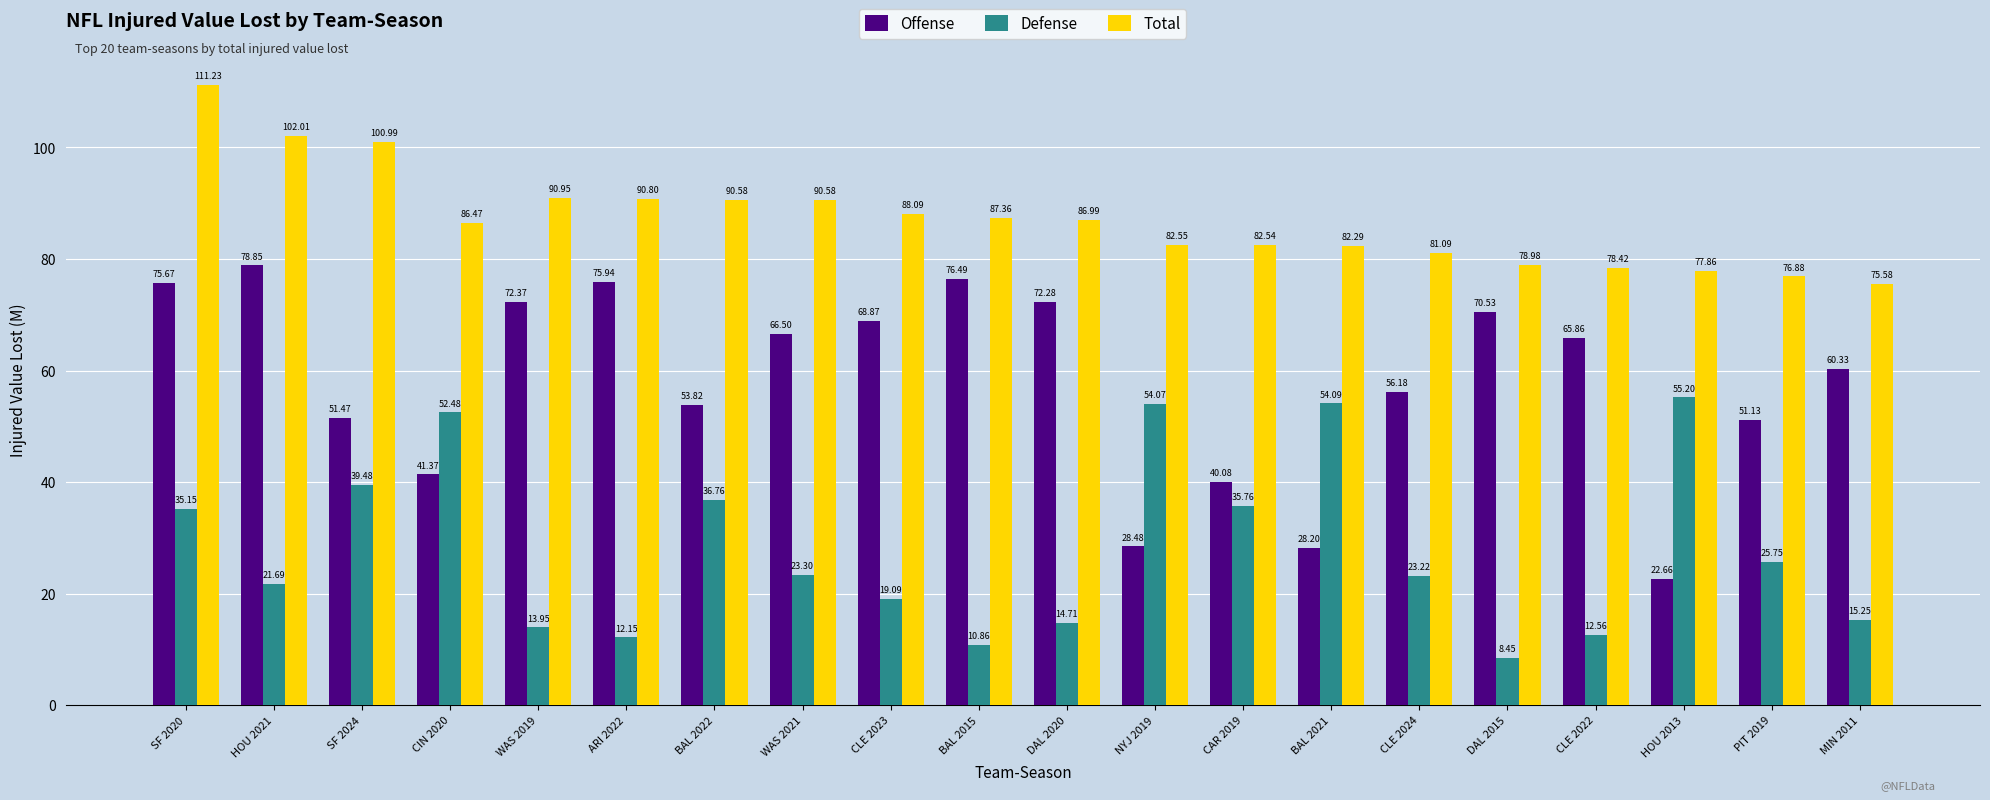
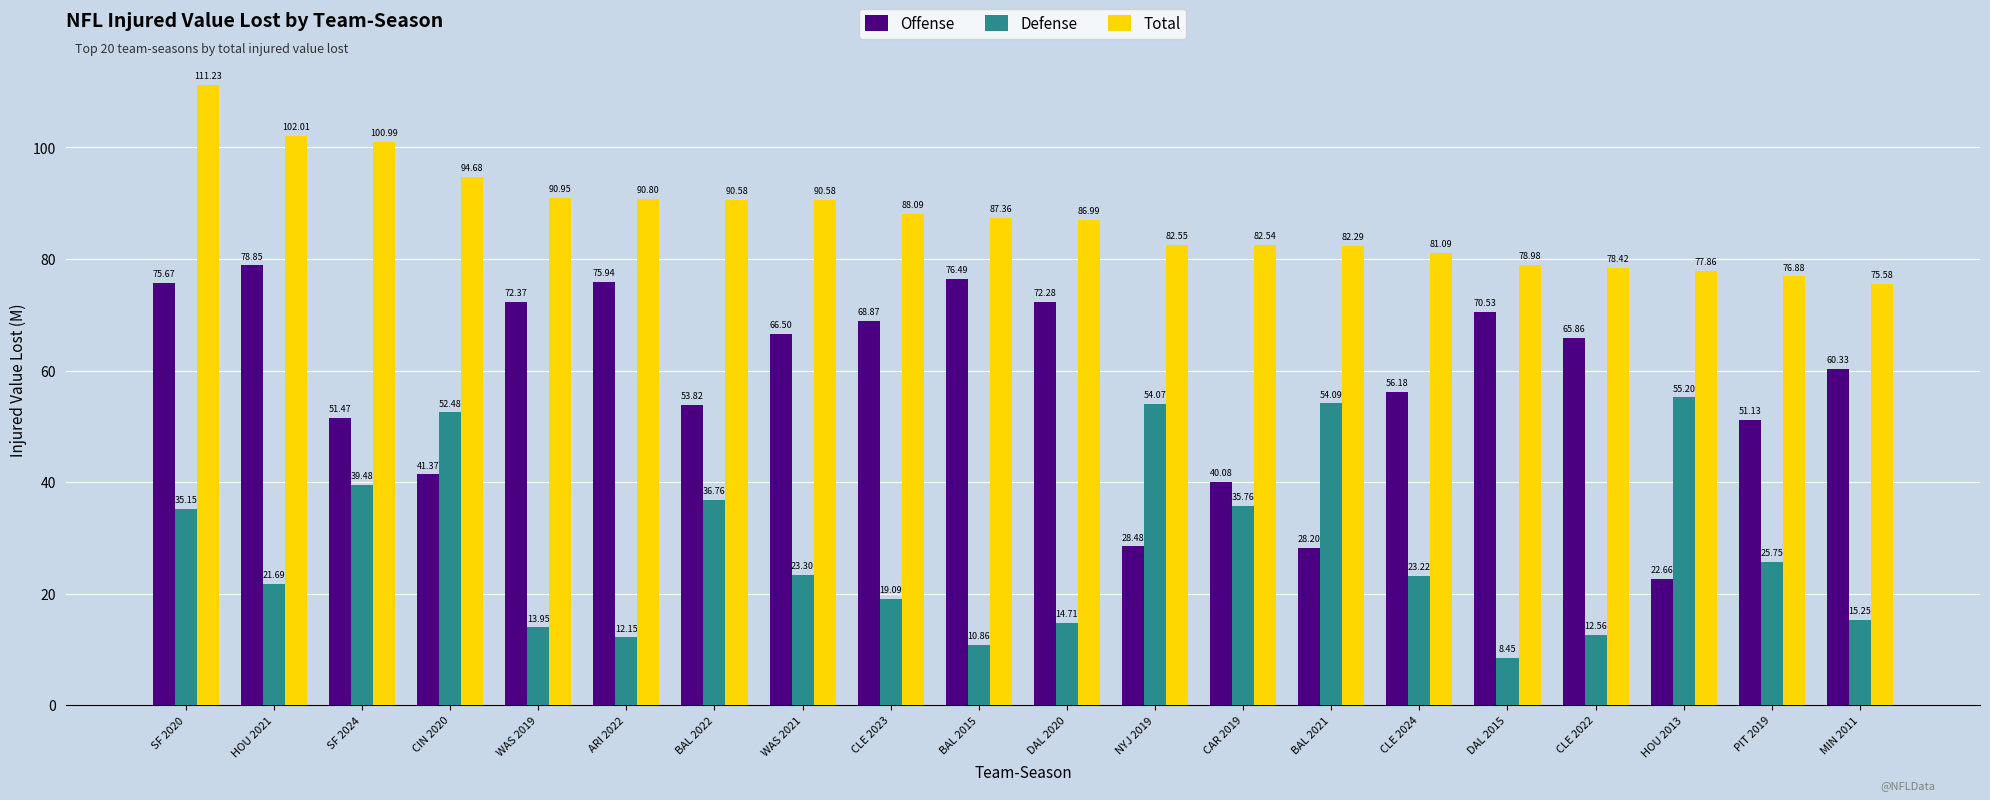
  {
    "Offense": {
      "SF 2020": 75.67,
      "HOU 2021": 78.85,
      "SF 2024": 51.47,
      "CIN 2020": 41.37,
      "WAS 2019": 72.37,
      "ARI 2022": 75.94,
      "BAL 2022": 53.82,
      "WAS 2021": 66.50,
      "CLE 2023": 68.87,
      "BAL 2015": 76.49,
      "DAL 2020": 72.28,
      "NYJ 2019": 28.48,
      "CAR 2019": 40.08,
      "BAL 2021": 28.20,
      "CLE 2024": 56.18,
      "DAL 2015": 70.53,
      "CLE 2022": 65.86,
      "HOU 2013": 22.66,
      "PIT 2019": 51.13,
      "MIN 2011": 60.33
    },
    "Defense": {
      "SF 2020": 35.15,
      "HOU 2021": 21.69,
      "SF 2024": 39.48,
      "CIN 2020": 52.48,
      "WAS 2019": 13.95,
      "ARI 2022": 12.15,
      "BAL 2022": 36.76,
      "WAS 2021": 23.30,
      "CLE 2023": 19.09,
      "BAL 2015": 10.86,
      "DAL 2020": 14.71,
      "NYJ 2019": 54.07,
      "CAR 2019": 35.76,
      "BAL 2021": 54.09,
      "CLE 2024": 23.22,
      "DAL 2015": 8.45,
      "CLE 2022": 12.56,
      "HOU 2013": 55.20,
      "PIT 2019": 25.75,
      "MIN 2011": 15.25
    },
    "Total": {
      "SF 2020": 111.23,
      "HOU 2021": 102.01,
      "SF 2024": 100.99,
-     "CIN 2020": 86.47,
+     "CIN 2020": 94.68,
      "WAS 2019": 90.95,
      "ARI 2022": 90.80,
      "BAL 2022": 90.58,
      "WAS 2021": 90.58,
      "CLE 2023": 88.09,
      "BAL 2015": 87.36,
      "DAL 2020": 86.99,
      "NYJ 2019": 82.55,
      "CAR 2019": 82.54,
      "BAL 2021": 82.29,
      "CLE 2024": 81.09,
      "DAL 2015": 78.98,
      "CLE 2022": 78.42,
      "HOU 2013": 77.86,
      "PIT 2019": 76.88,
      "MIN 2011": 75.58
    }
  }
